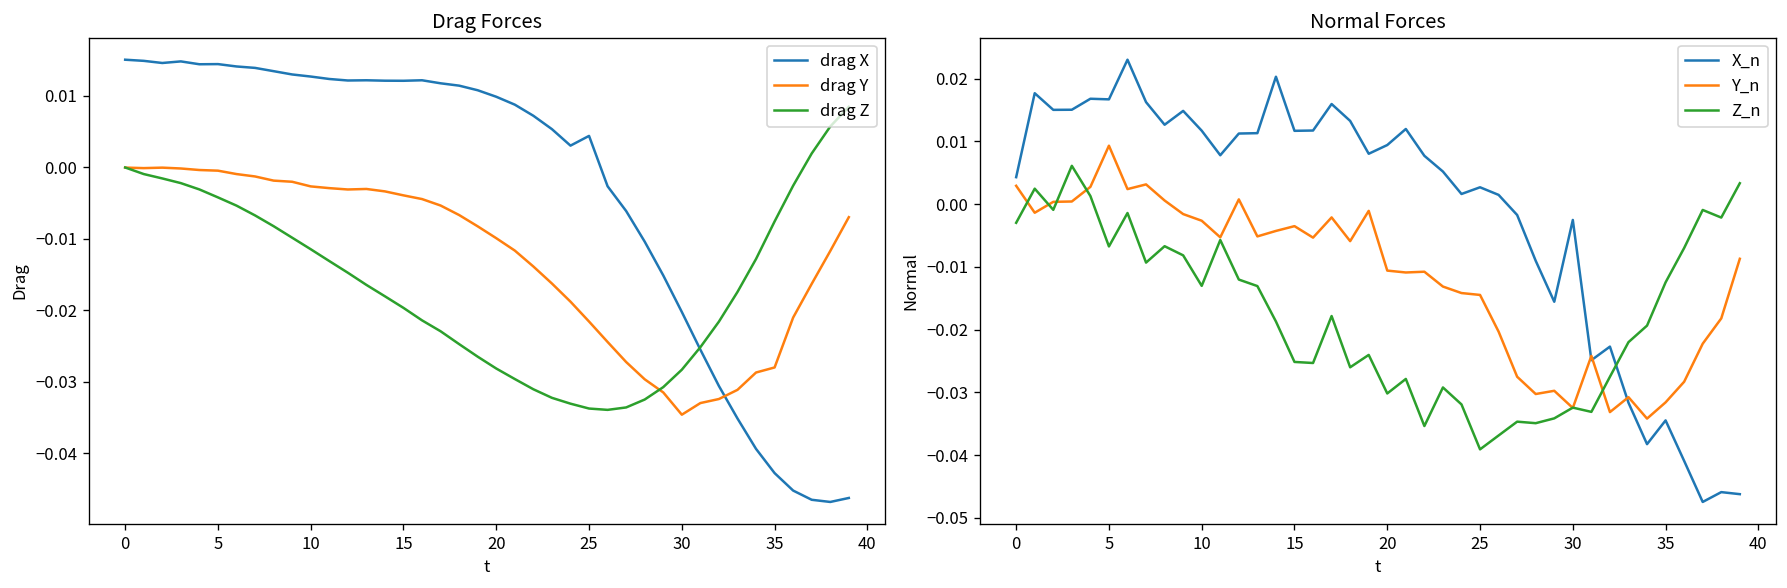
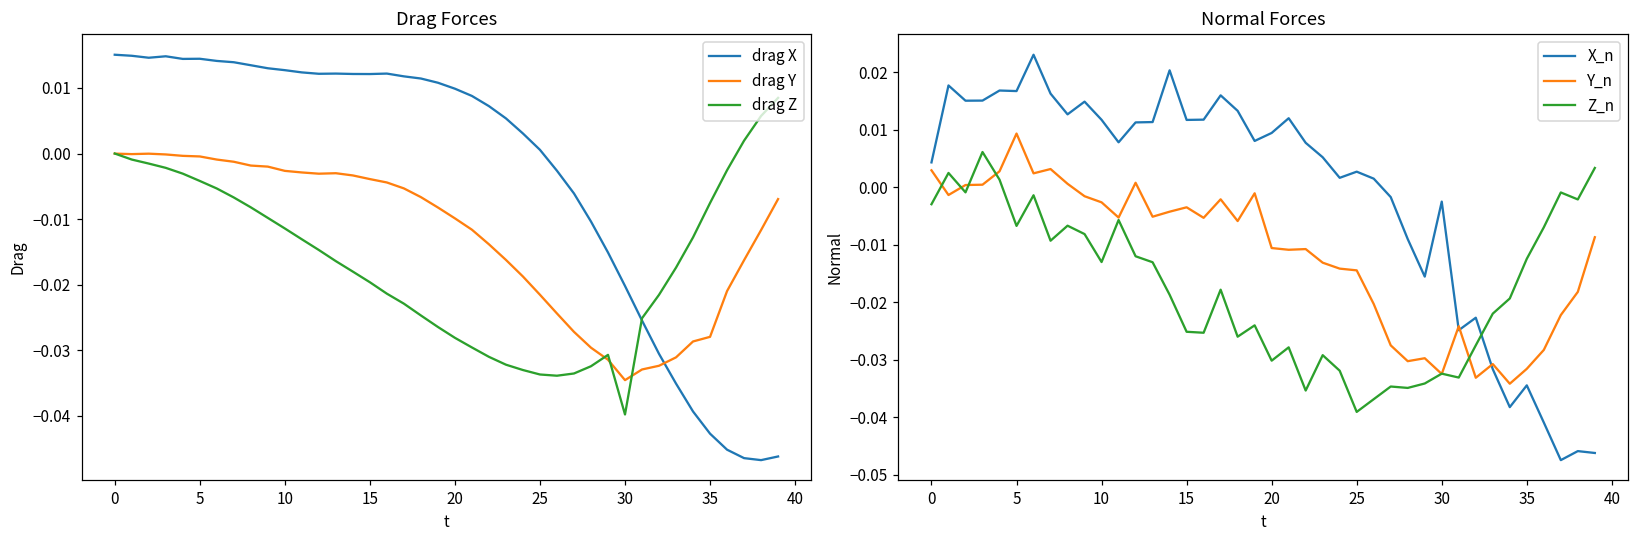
  {
    "Drag Forces": {
      "drag X": {
        "0": 0.015,
        "5": 0.014,
        "10": 0.013,
        "15": 0.012,
        "20": 0.010,
-       "25": 0.004,
+       "25": 0.001,
        "30": -0.020,
        "35": -0.043
      },
      "drag Y": {
        "5": 0.000,
        "10": -0.003,
        "15": -0.004,
        "20": -0.010,
        "25": -0.022,
        "30": -0.035,
        "35": -0.028
      },
      "drag Z": {
        "5": -0.004,
        "10": -0.011,
        "15": -0.020,
        "20": -0.028,
        "25": -0.034,
-       "30": -0.028,
+       "30": -0.040,
        "35": -0.008
      }
    },
    "Normal Forces": {
      "X_n": {
        "0": 0.004,
        "5": 0.017,
        "10": 0.012,
        "15": 0.012,
        "20": 0.009,
        "25": 0.003,
        "30": -0.003,
        "35": -0.034
      },
      "Y_n": {
        "0": 0.003,
        "5": 0.009,
        "10": -0.003,
        "15": -0.004,
        "20": -0.011,
        "25": -0.014,
        "35": -0.032
      },
      "Z_n": {
        "0": -0.003,
        "5": -0.007,
        "10": -0.013,
        "15": -0.025,
        "20": -0.030,
        "25": -0.039,
        "35": -0.012
      }
    }
  }
